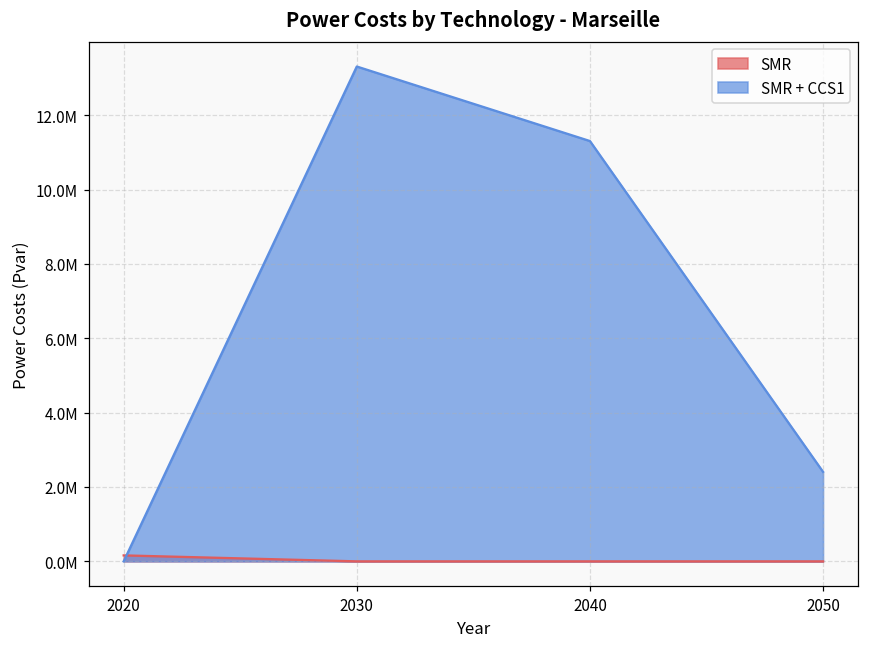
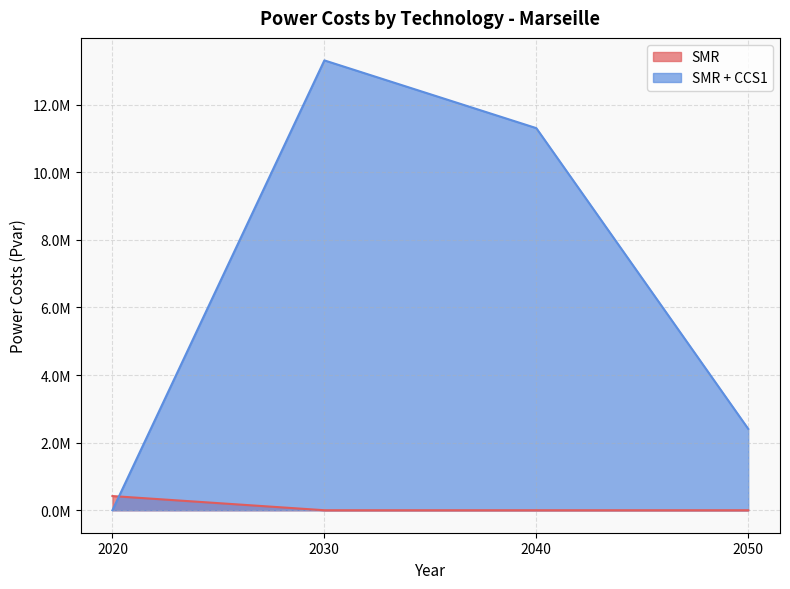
  {
    "SMR": {
-     "2020": 200000,
+     "2020": 400000,
      "2030": 0,
      "2040": 0,
      "2050": 0
    },
    "SMR + CCS1": {
      "2020": 0,
      "2030": 13300000,
      "2040": 11300000,
      "2050": 2400000
    }
  }
